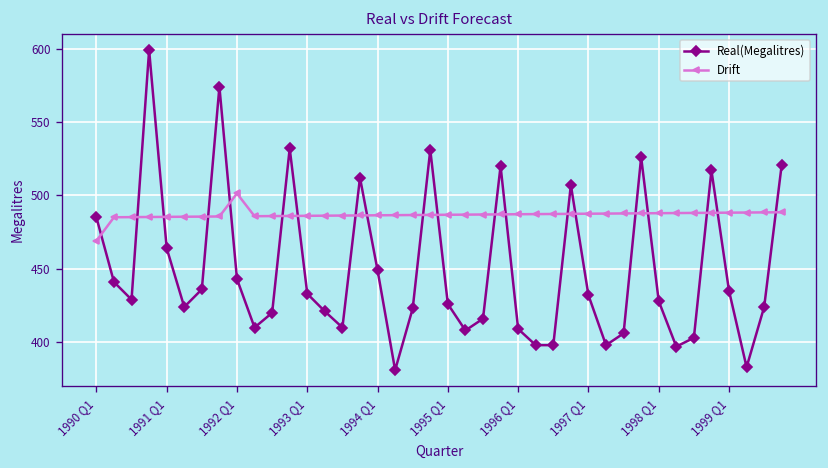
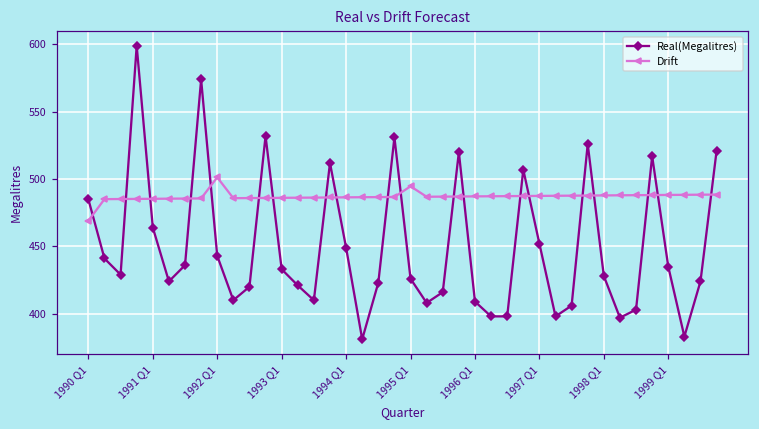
  {
    "Real(Megalitres)": {
      "1990 Q1": 485,
      "1991 Q1": 464,
      "1992 Q1": 443,
      "1993 Q1": 433,
      "1994 Q1": 449,
      "1995 Q1": 426,
      "1996 Q1": 409,
-     "1997 Q1": 432,
+     "1997 Q1": 452,
      "1998 Q1": 428,
      "1999 Q1": 435
    },
    "Drift": {
      "1990 Q1": 469,
      "1991 Q1": 485,
      "1992 Q1": 501,
      "1993 Q1": 486,
      "1994 Q1": 486,
-     "1995 Q1": 487,
+     "1995 Q1": 495,
      "1996 Q1": 487,
      "1997 Q1": 488,
      "1998 Q1": 488,
      "1999 Q1": 488
    }
  }
